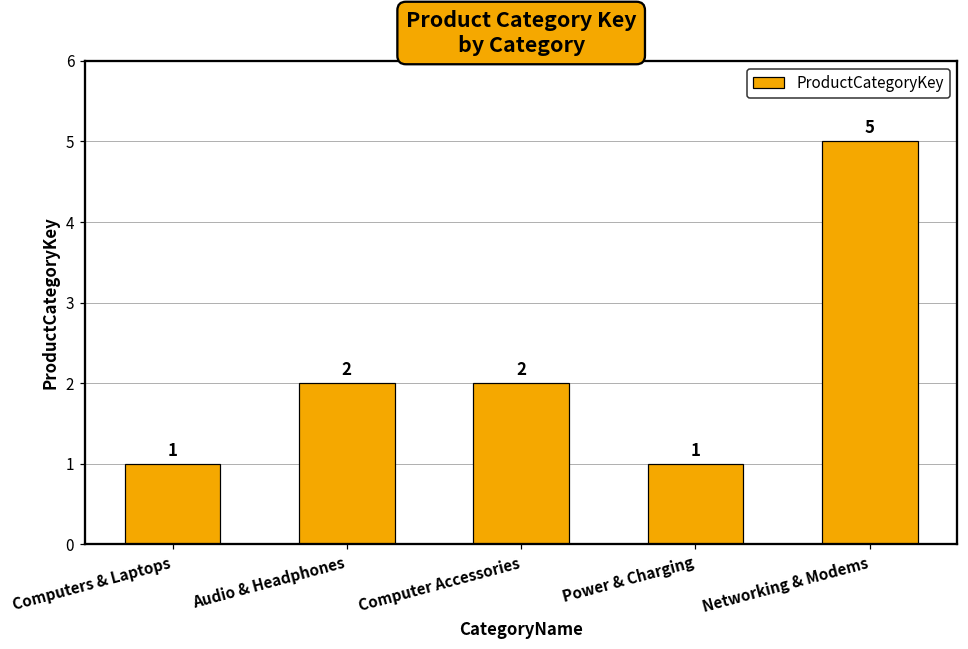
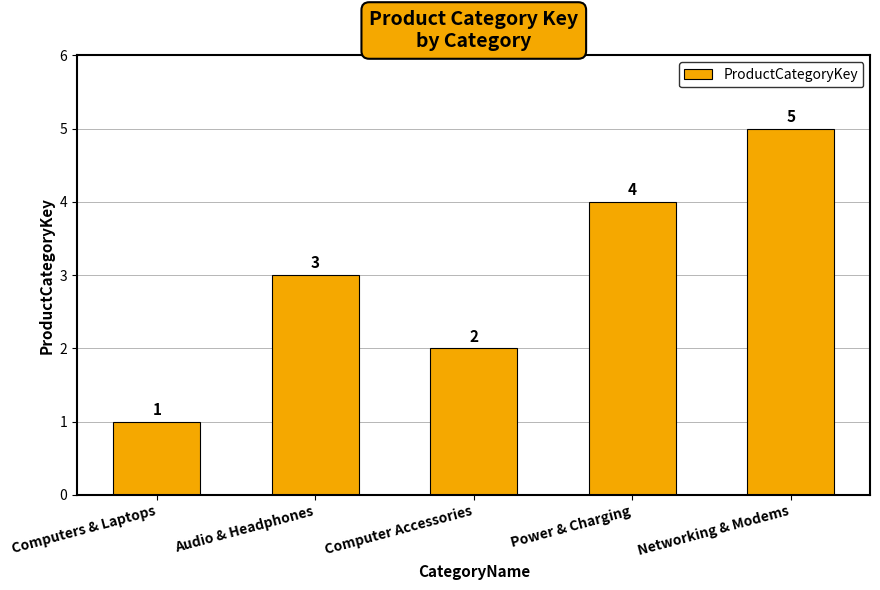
  {
    "Computers & Laptops": 1,
-   "Audio & Headphones": 2,
+   "Audio & Headphones": 3,
    "Computer Accessories": 2,
-   "Power & Charging": 1,
+   "Power & Charging": 4,
    "Networking & Modems": 5
  }
